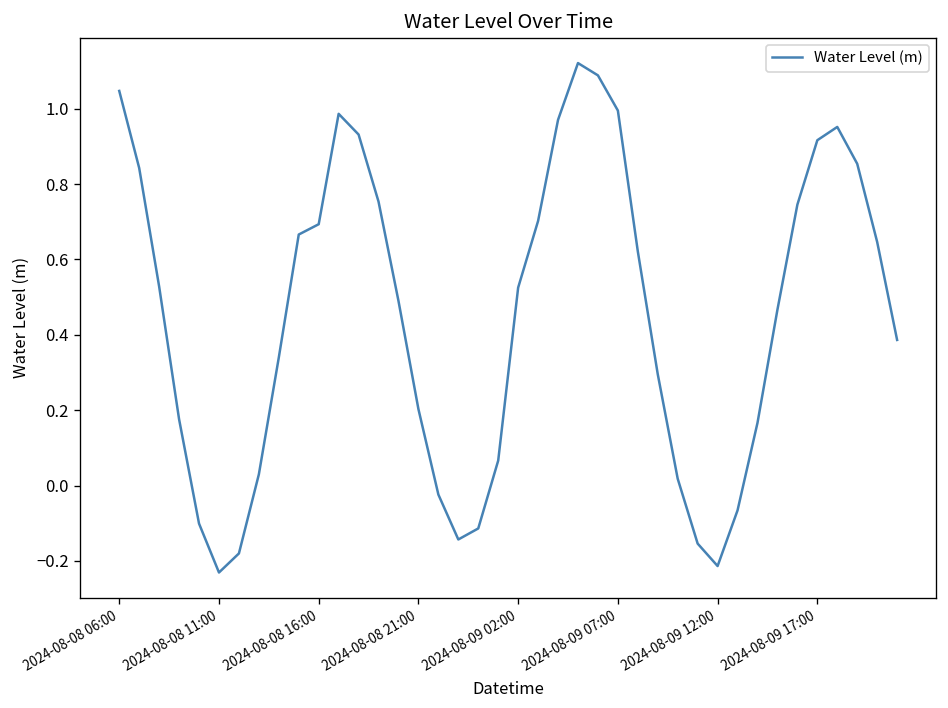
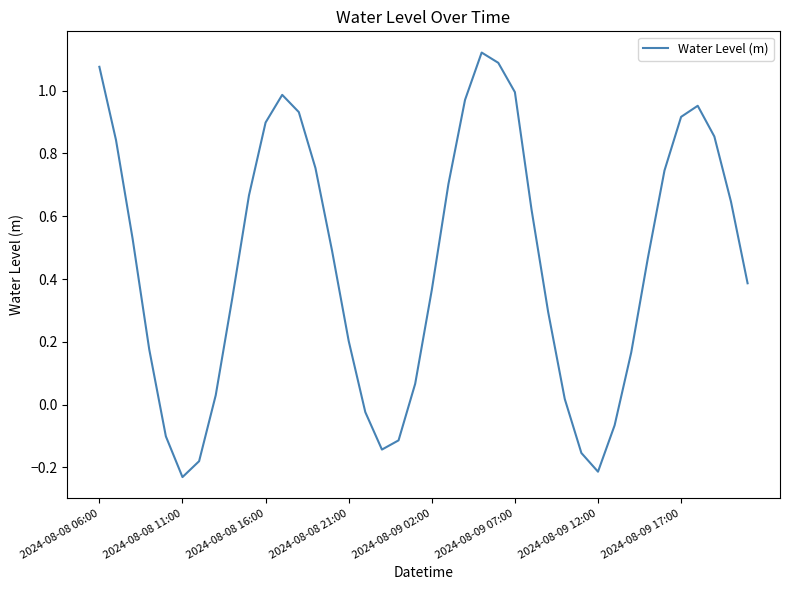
  {
-   "2024-08-08 06:00": 1.05,
+   "2024-08-08 06:00": 1.08,
    "2024-08-08 11:00": -0.23,
-   "2024-08-08 16:00": 0.69,
+   "2024-08-08 16:00": 0.90,
    "2024-08-08 21:00": 0.20,
-   "2024-08-09 02:00": 0.53,
+   "2024-08-09 02:00": 0.37,
    "2024-08-09 07:00": 1.00,
    "2024-08-09 12:00": -0.21,
    "2024-08-09 17:00": 0.92
  }
